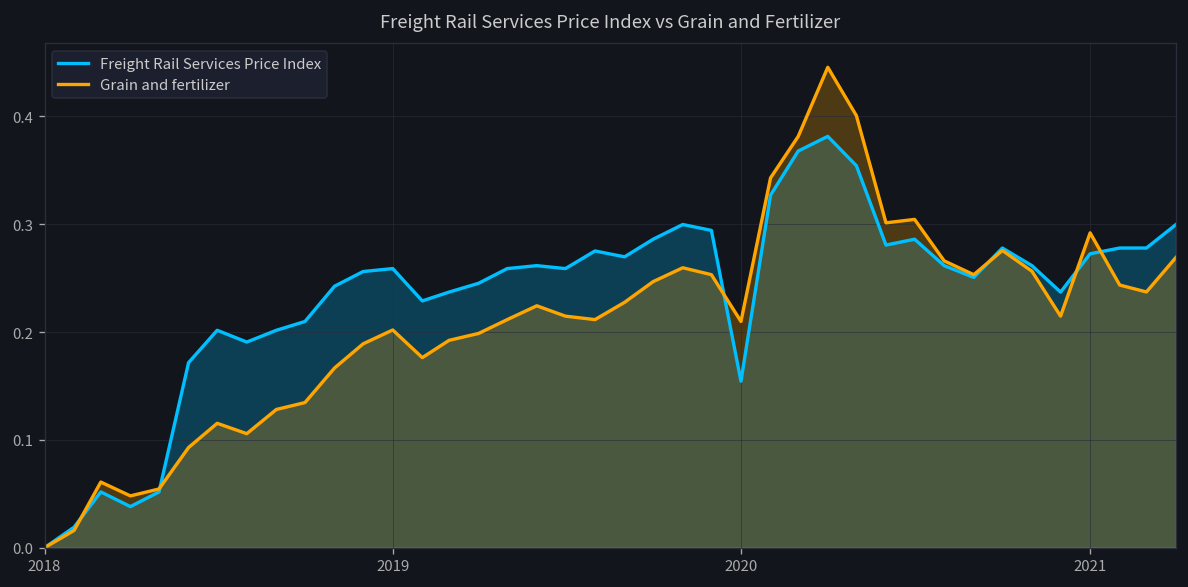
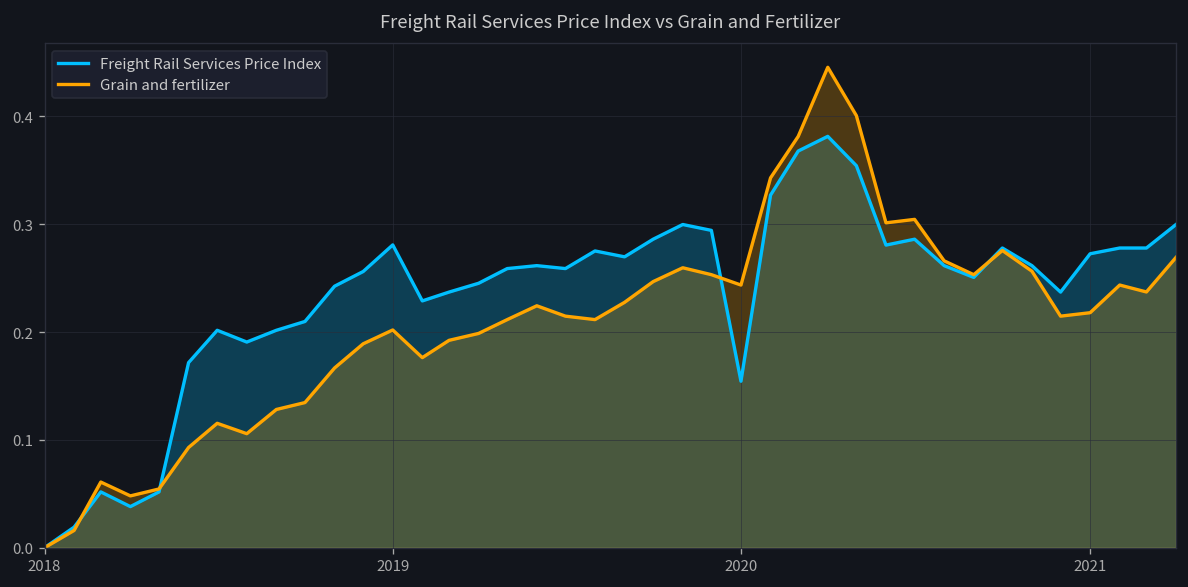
  {
    "Freight Rail Services Price Index": {
-     "2019": 0.26,
+     "2019": 0.28,
      "2020": 0.15,
      "2021": 0.27
    },
    "Grain and fertilizer": {
      "2019": 0.20,
-     "2020": 0.21,
-     "2021": 0.29
+     "2020": 0.24,
+     "2021": 0.22
    }
  }
